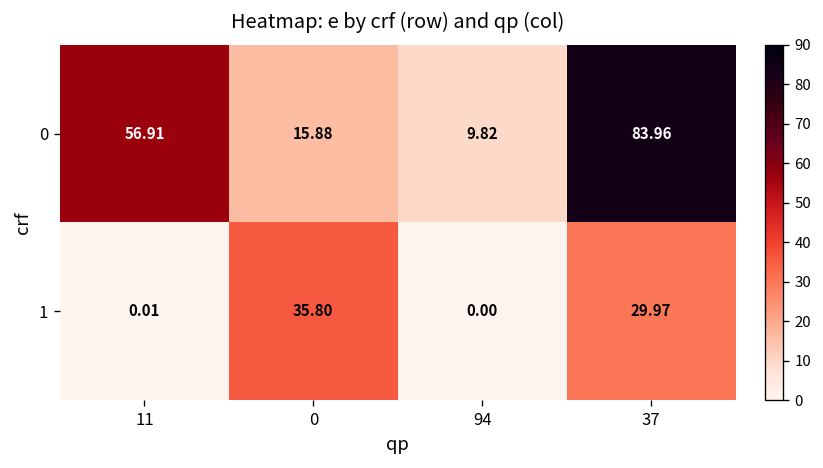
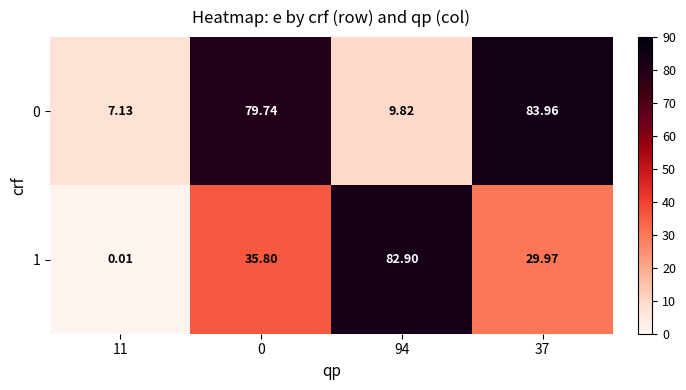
  {
    "0": {
-     "11": 56.91,
-     "0": 15.88,
+     "11": 7.13,
+     "0": 79.74,
      "94": 9.82,
      "37": 83.96
    },
    "1": {
      "11": 0.01,
      "0": 35.80,
-     "94": 0.00,
+     "94": 82.90,
      "37": 29.97
    }
  }
